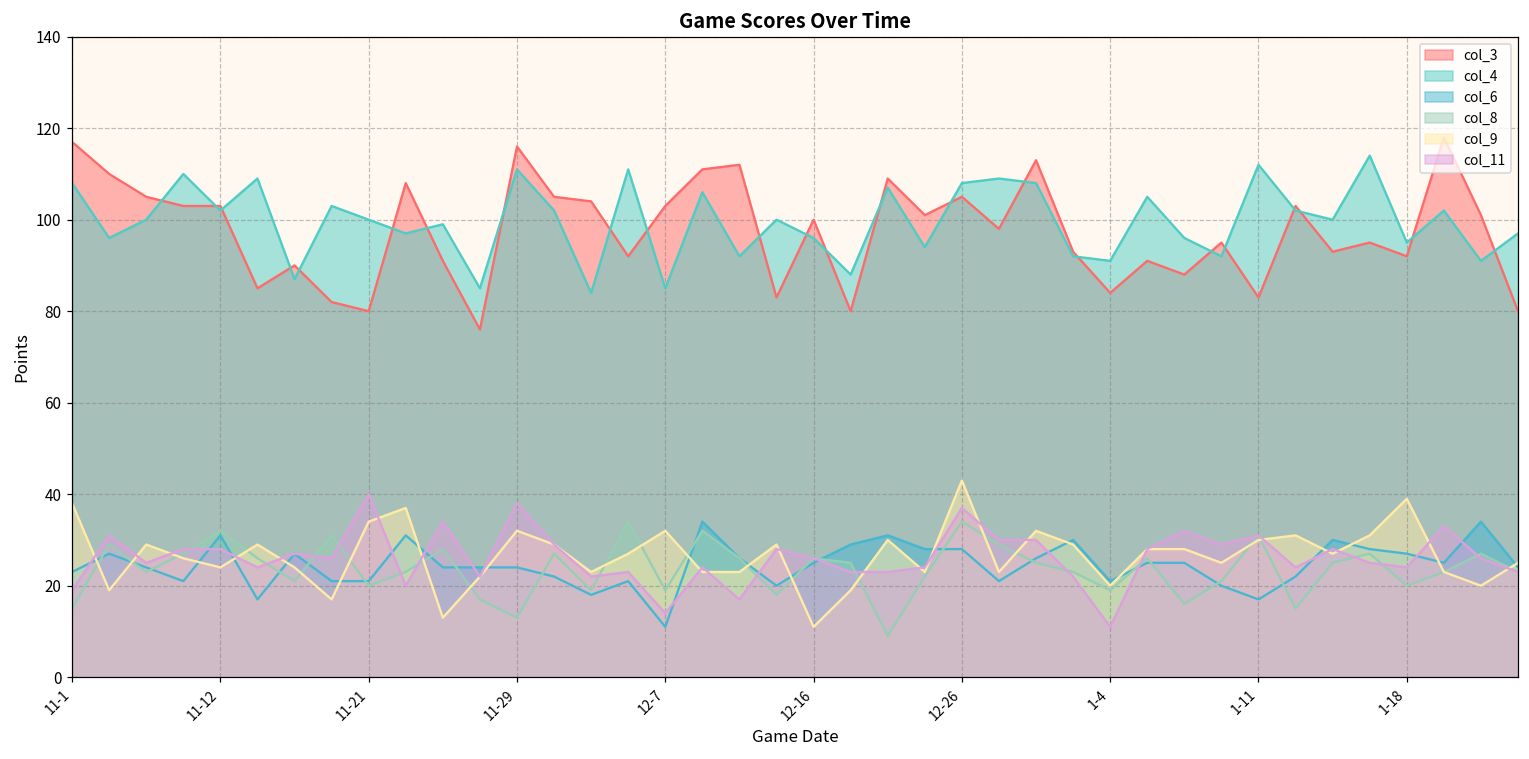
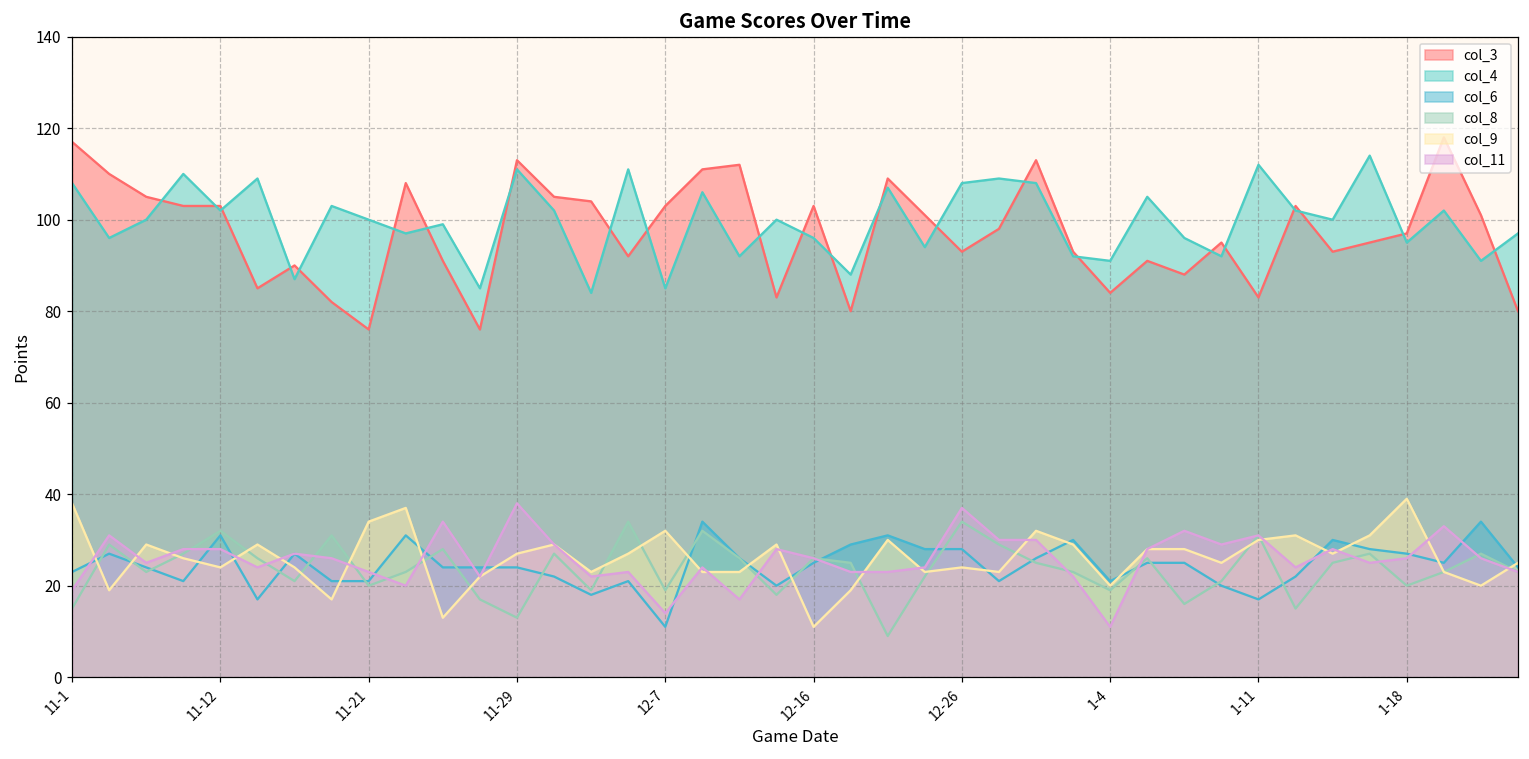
  {
    "col_3": {
      "11-1": 117,
      "11-12": 103,
-     "11-21": 80,
-     "11-29": 116,
+     "11-21": 76,
+     "11-29": 113,
      "12-7": 103,
-     "12-16": 100,
-     "12-26": 105,
+     "12-16": 103,
+     "12-26": 93,
      "1-4": 84,
      "1-11": 83,
-     "1-18": 92
+     "1-18": 97
    },
    "col_9": {
      "11-1": 38,
      "11-12": 24,
      "11-21": 34,
-     "11-29": 32,
+     "11-29": 27,
      "12-7": 32,
      "12-16": 11,
-     "12-26": 43,
+     "12-26": 24,
      "1-4": 20,
      "1-11": 30,
      "1-18": 39
    },
    "col_11": {
      "11-1": 19,
      "11-12": 28,
-     "11-21": 40,
+     "11-21": 23,
      "11-29": 38,
      "12-7": 14,
      "12-26": 37,
      "1-4": 11,
-     "1-18": 24
+     "1-18": 26
    }
  }
